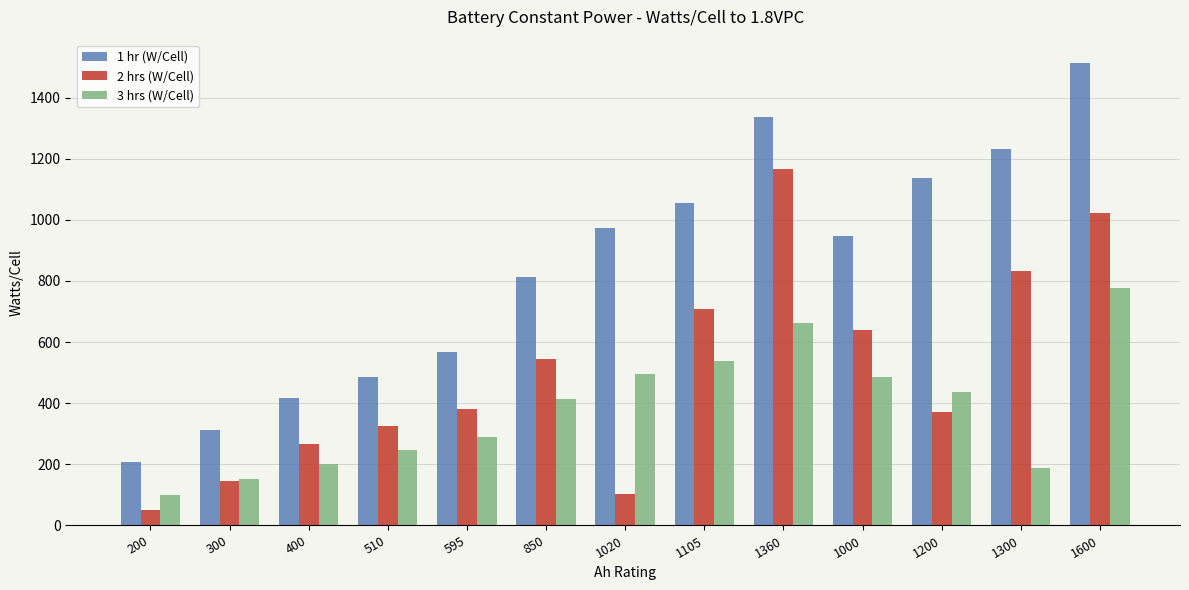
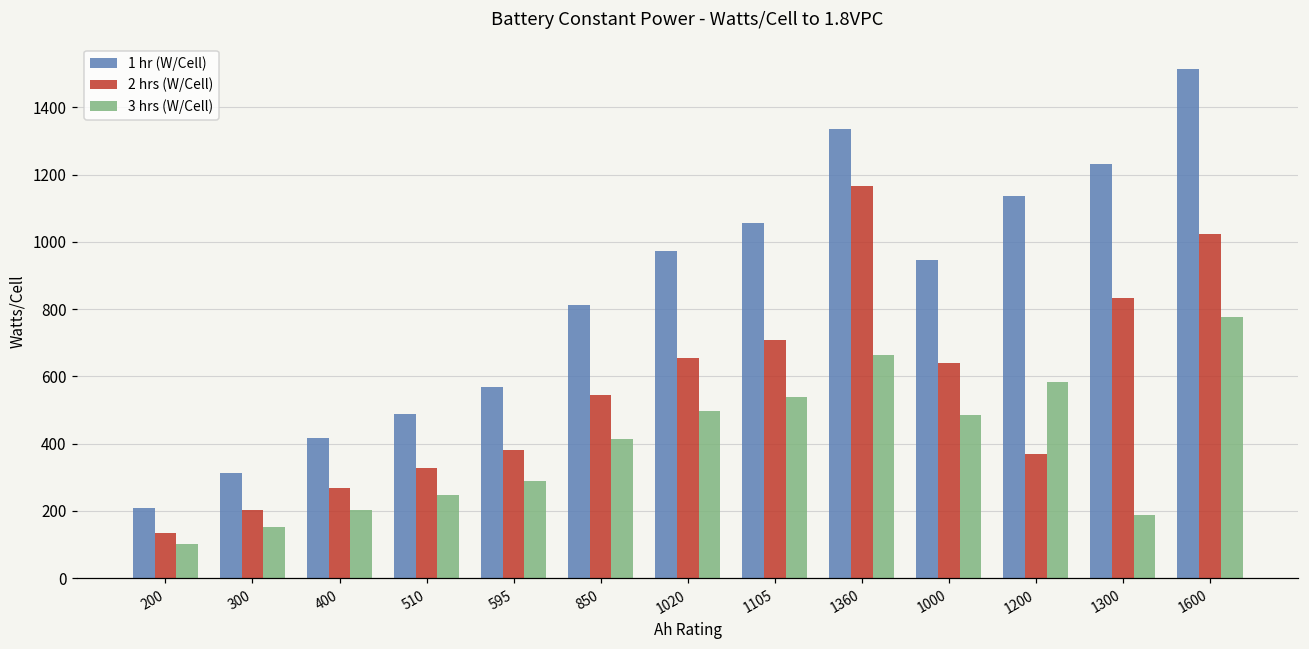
  {
    "1 hr (W/Cell)": {
      "200": 210,
      "300": 310,
      "400": 420,
      "510": 490,
      "595": 570,
      "850": 810,
      "1020": 970,
      "1105": 1060,
      "1360": 1340,
      "1000": 950,
      "1200": 1140,
      "1300": 1230,
      "1600": 1510
    },
    "2 hrs (W/Cell)": {
-     "200": 50,
-     "300": 150,
+     "200": 130,
+     "300": 200,
      "400": 270,
      "510": 330,
      "595": 380,
      "850": 550,
-     "1020": 100,
+     "1020": 650,
      "1105": 710,
      "1360": 1170,
      "1000": 640,
      "1200": 370,
      "1300": 830,
      "1600": 1020
    },
    "3 hrs (W/Cell)": {
      "200": 100,
      "300": 150,
      "400": 200,
      "510": 250,
      "595": 290,
      "850": 410,
      "1020": 500,
      "1105": 540,
      "1360": 660,
      "1000": 490,
-     "1200": 440,
+     "1200": 580,
      "1300": 190,
      "1600": 780
    }
  }
